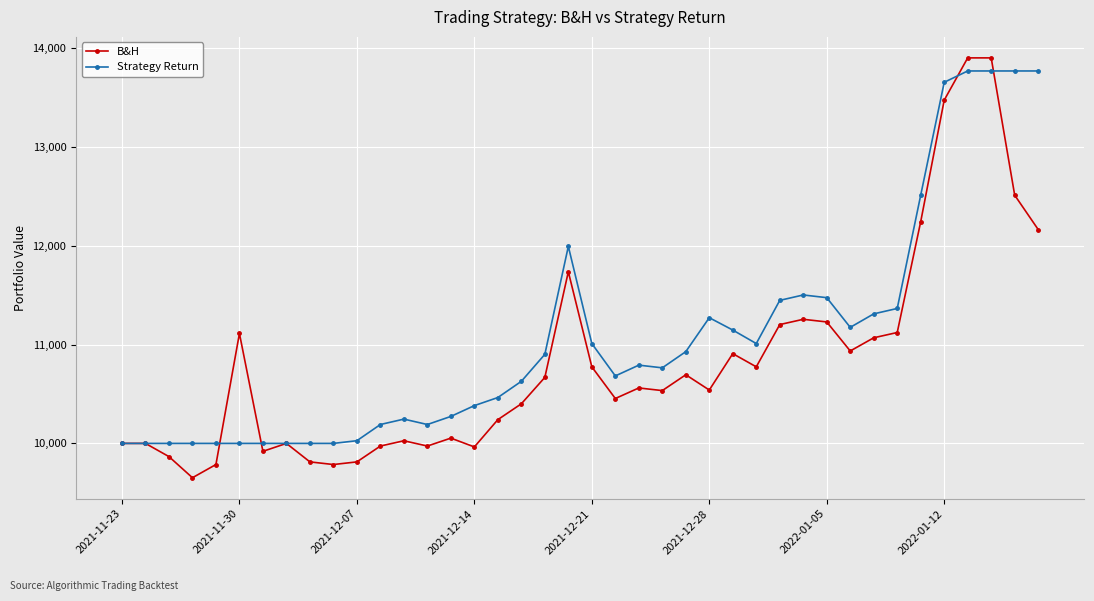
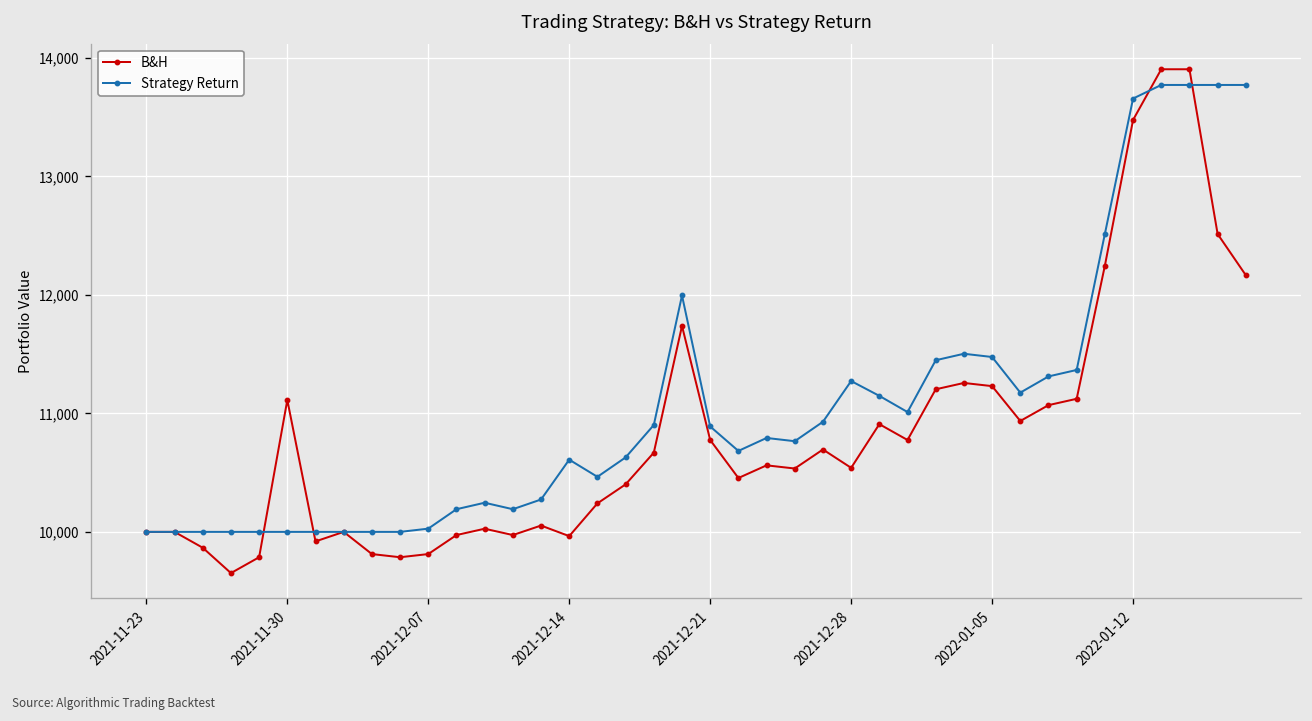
  {
    "B&H": {
      "2021-11-30": "11,100",
      "2021-12-07": "9,800",
      "2021-12-14": "10,000",
      "2021-12-21": "10,800",
      "2021-12-28": "10,500",
      "2022-01-05": "11,200",
      "2022-01-12": "13,500"
    },
    "Strategy Return": {
      "2021-11-30": "10,000",
      "2021-12-07": "10,000",
-     "2021-12-14": "10,400",
-     "2021-12-21": "11,000",
+     "2021-12-14": "10,600",
+     "2021-12-21": "10,900",
      "2021-12-28": "11,300",
      "2022-01-05": "11,500",
      "2022-01-12": "13,700"
    }
  }
